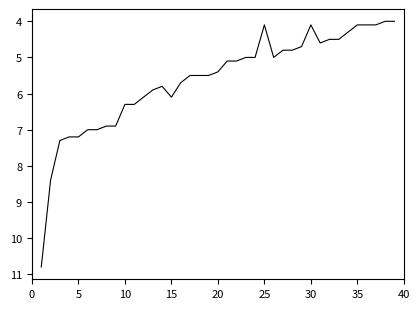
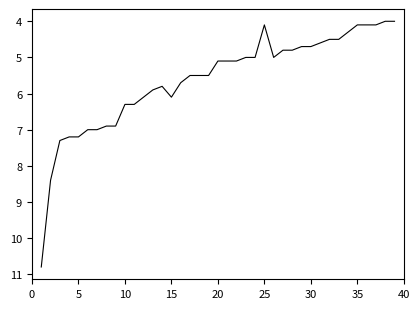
  {
    "5": 7.2,
    "10": 6.3,
    "15": 6.1,
-   "20": 5.4,
+   "20": 5.1,
    "25": 4.1,
-   "30": 4.1,
+   "30": 4.7,
    "35": 4.1
  }
